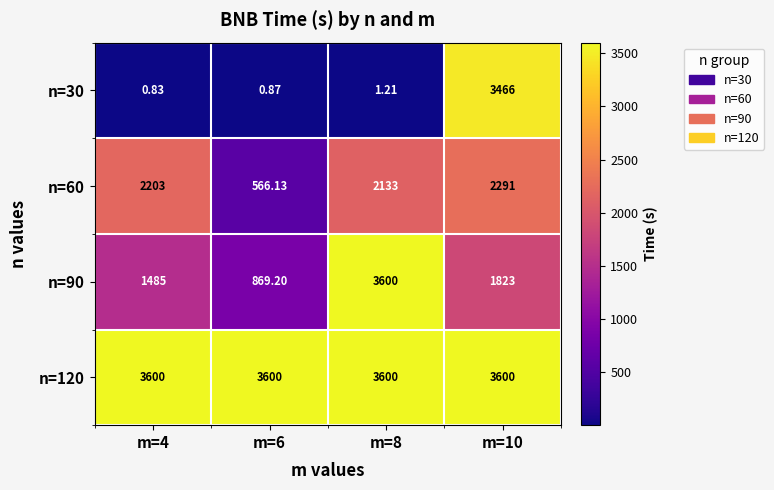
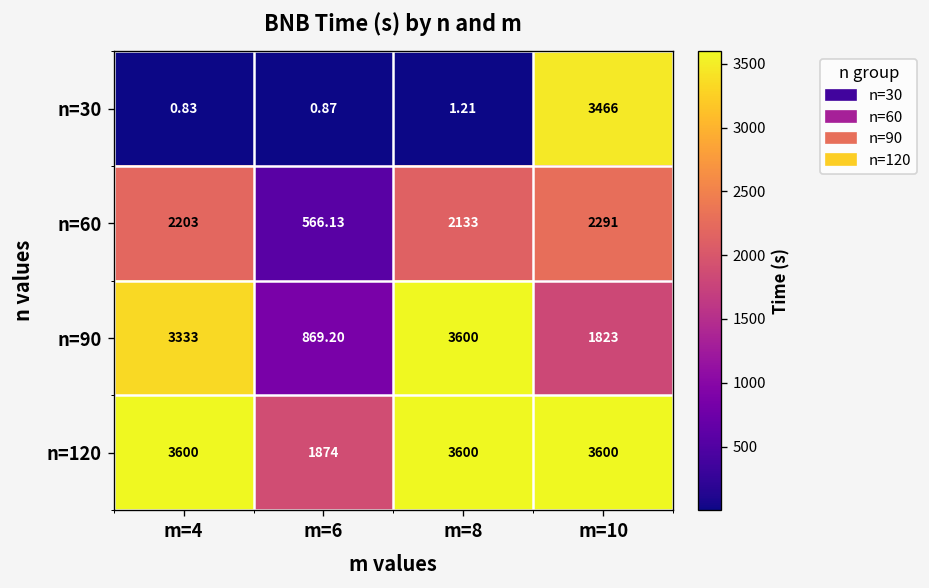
  {
    "n=30": {
      "m=4": 0.83,
      "m=6": 0.87,
      "m=8": 1.21,
      "m=10": 3466
    },
    "n=60": {
      "m=4": 2203,
      "m=6": 566.13,
      "m=8": 2133,
      "m=10": 2291
    },
    "n=90": {
-     "m=4": 1485,
+     "m=4": 3333,
      "m=6": 869.20,
      "m=8": 3600,
      "m=10": 1823
    },
    "n=120": {
      "m=4": 3600,
-     "m=6": 3600,
+     "m=6": 1874,
      "m=8": 3600,
      "m=10": 3600
    }
  }
